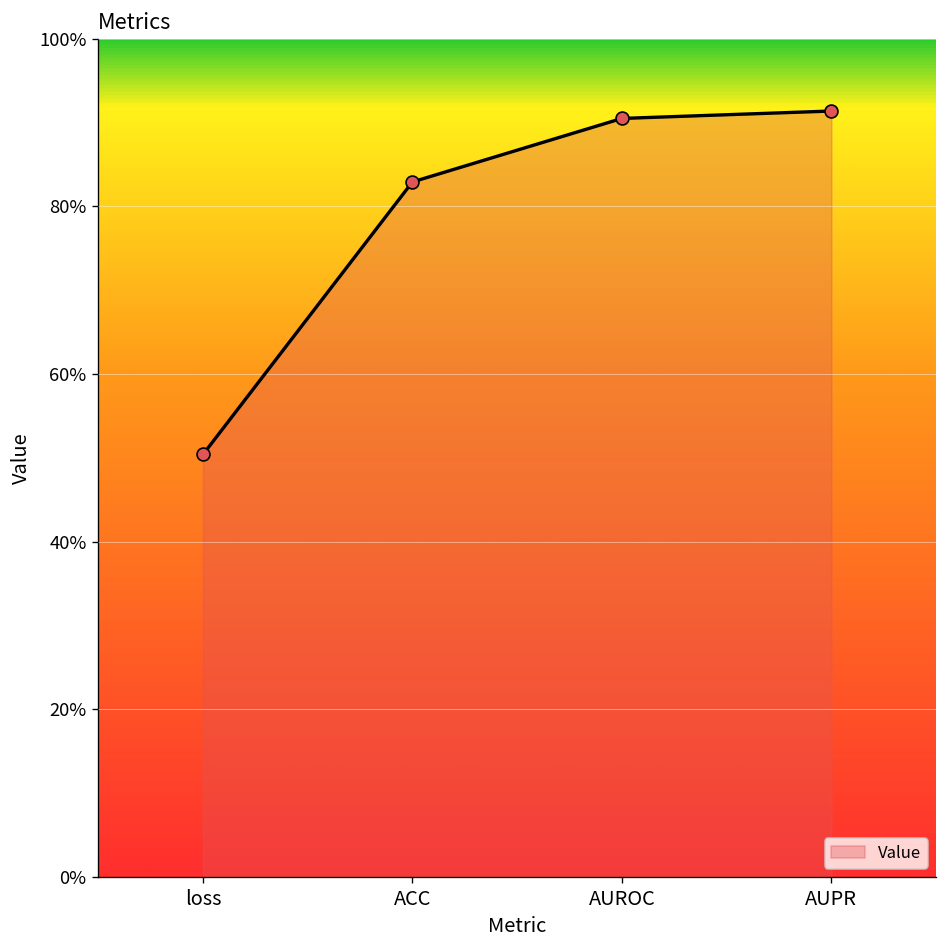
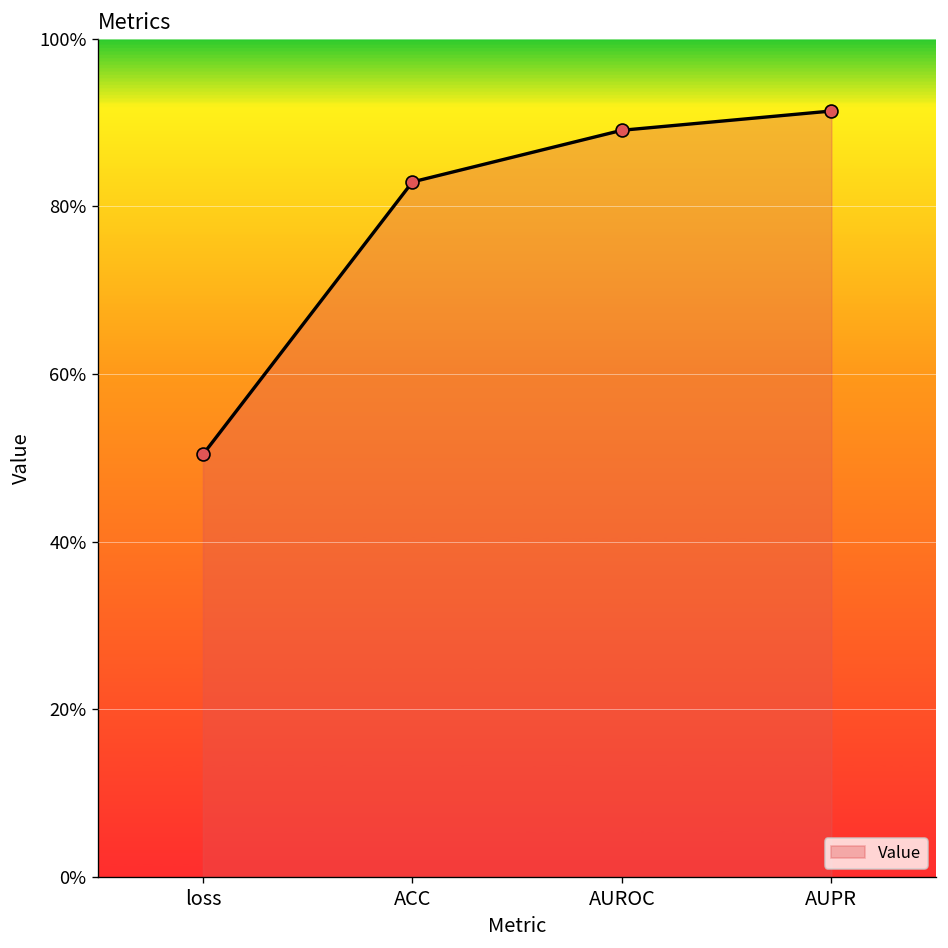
  {
    "loss": "50%",
    "ACC": "83%",
-   "AUROC": "90%",
+   "AUROC": "89%",
    "AUPR": "91%"
  }
